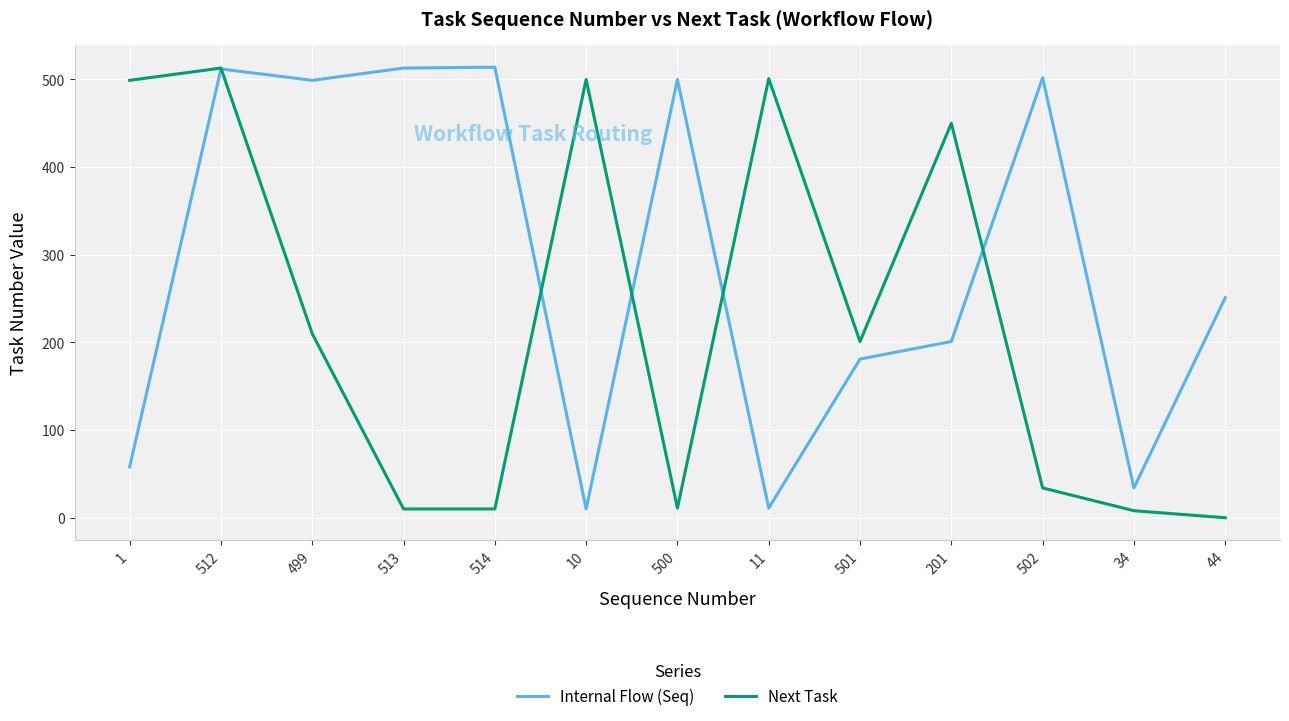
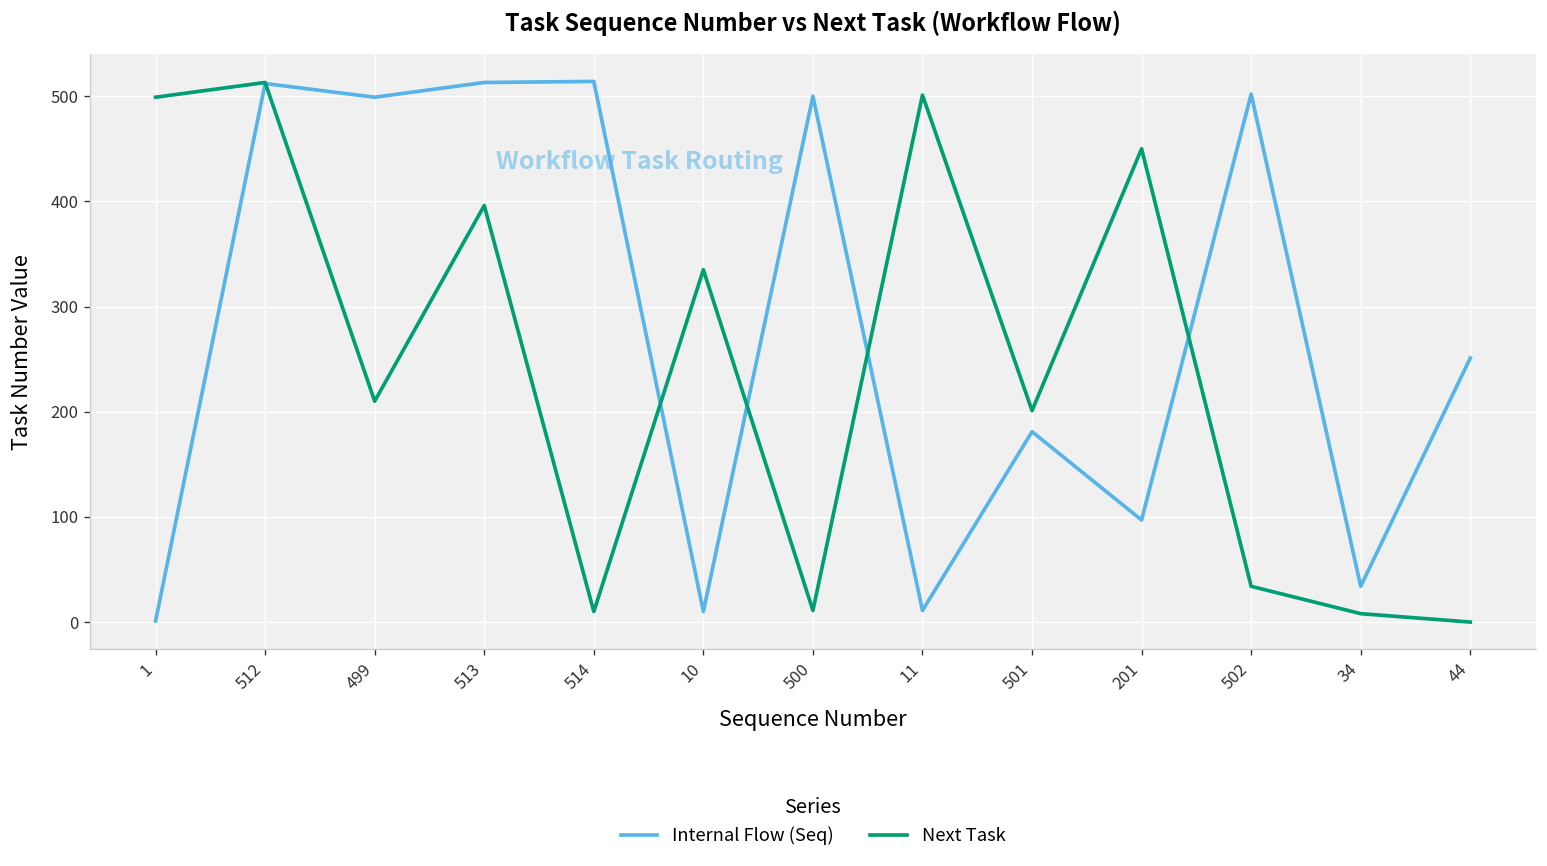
  {
    "Internal Flow (Seq)": {
-     "1": 60,
+     "1": 0,
      "499": 500,
      "513": 510,
      "514": 510,
      "10": 10,
      "500": 500,
      "11": 10,
      "501": 180,
-     "201": 200,
+     "201": 100,
      "502": 500,
      "34": 30,
      "44": 250
    },
    "Next Task": {
      "1": 500,
      "499": 210,
-     "513": 10,
+     "513": 400,
      "514": 10,
-     "10": 500,
+     "10": 340,
      "500": 10,
      "11": 500,
      "501": 200,
      "201": 450,
      "502": 30,
      "34": 10,
      "44": 0
    }
  }
